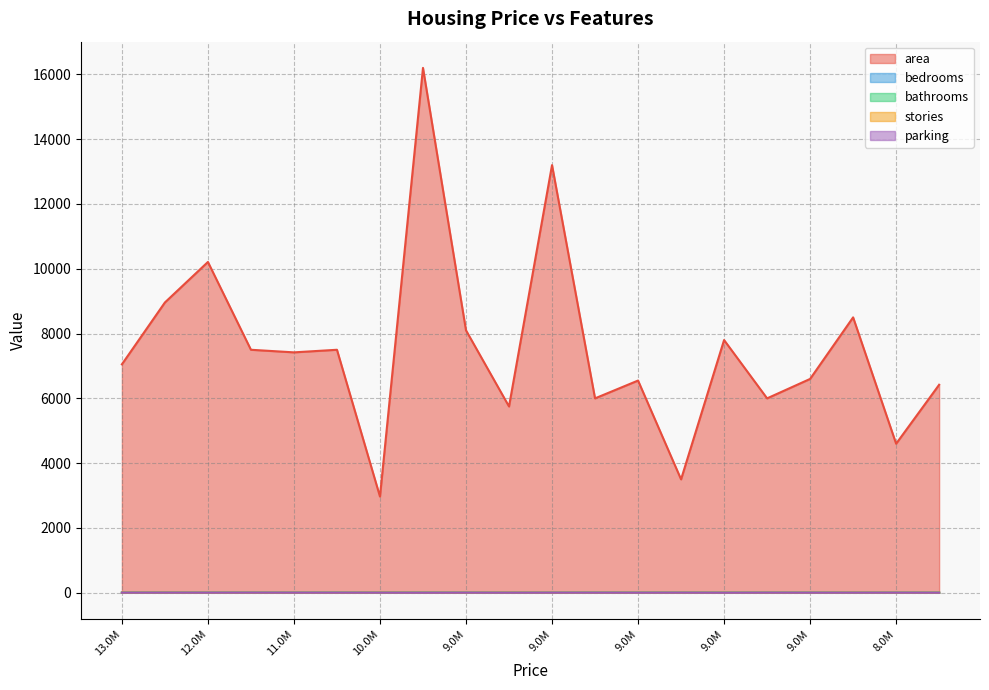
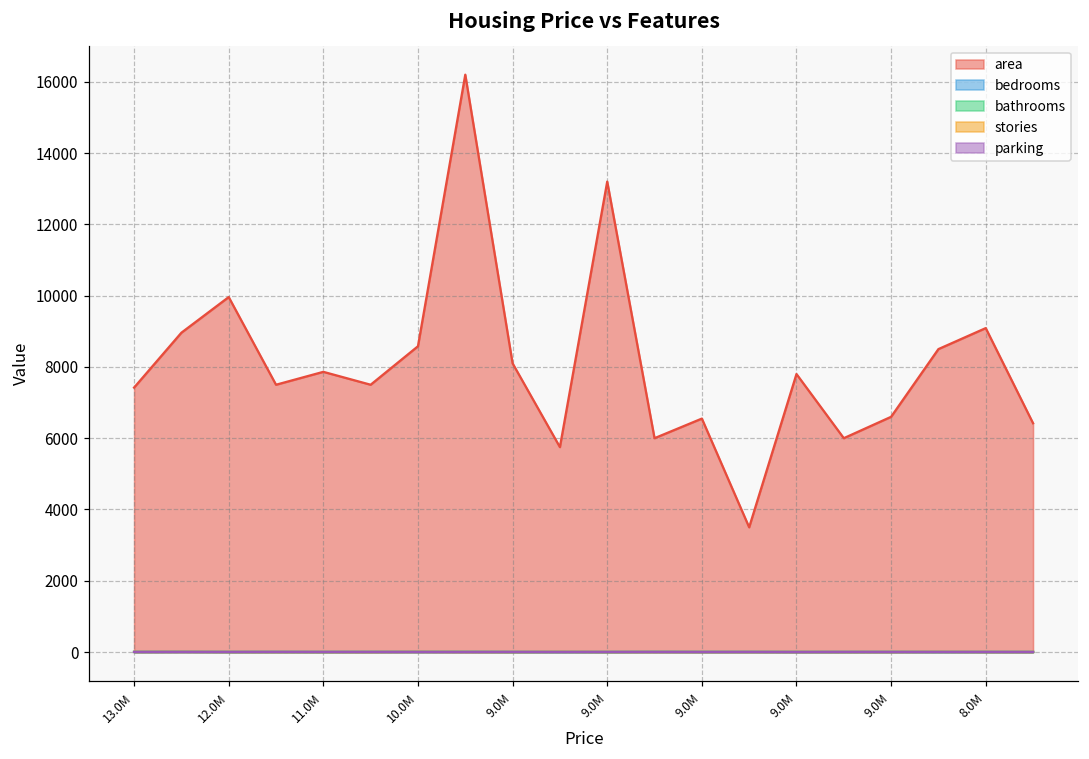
  {
    "area": {
-     "13.0M": 7100,
-     "12.0M": 10200,
-     "11.0M": 7400,
-     "10.0M": 3000,
-     "8.0M": 4600
+     "13.0M": 7400,
+     "12.0M": 10000,
+     "11.0M": 7900,
+     "10.0M": 8600,
+     "8.0M": 9100
    },
    "parking": {
      "13.0M": 0,
      "12.0M": 0,
      "11.0M": 0,
      "10.0M": 0,
      "8.0M": 0
    }
  }
